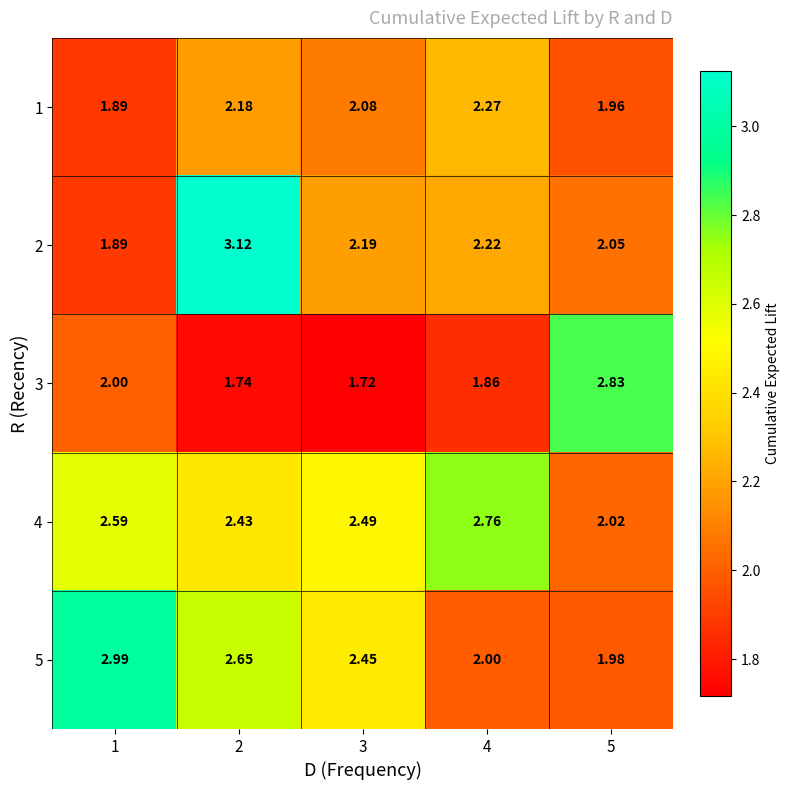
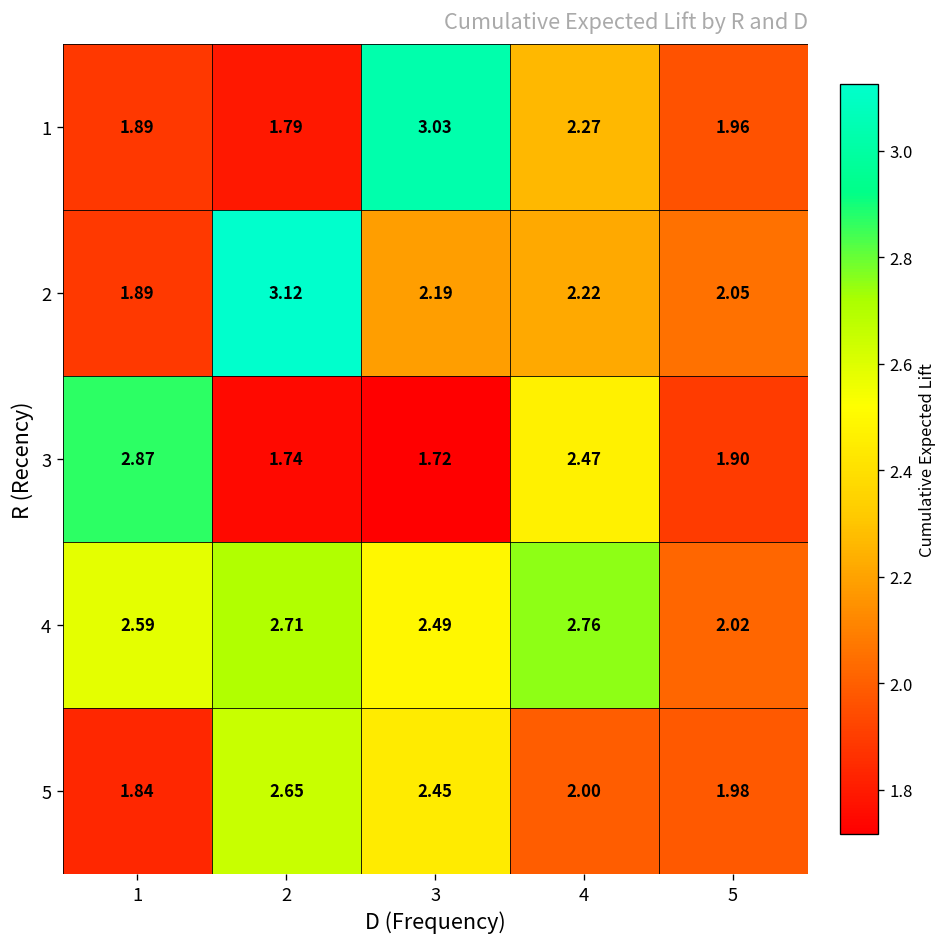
  {
    "1": {
      "1": 1.89,
-     "2": 2.18,
-     "3": 2.08,
+     "2": 1.79,
+     "3": 3.03,
      "4": 2.27,
      "5": 1.96
    },
    "2": {
      "1": 1.89,
      "2": 3.12,
      "3": 2.19,
      "4": 2.22,
      "5": 2.05
    },
    "3": {
-     "1": 2.00,
+     "1": 2.87,
      "2": 1.74,
      "3": 1.72,
-     "4": 1.86,
-     "5": 2.83
+     "4": 2.47,
+     "5": 1.90
    },
    "4": {
      "1": 2.59,
-     "2": 2.43,
+     "2": 2.71,
      "3": 2.49,
      "4": 2.76,
      "5": 2.02
    },
    "5": {
-     "1": 2.99,
+     "1": 1.84,
      "2": 2.65,
      "3": 2.45,
      "4": 2.00,
      "5": 1.98
    }
  }
